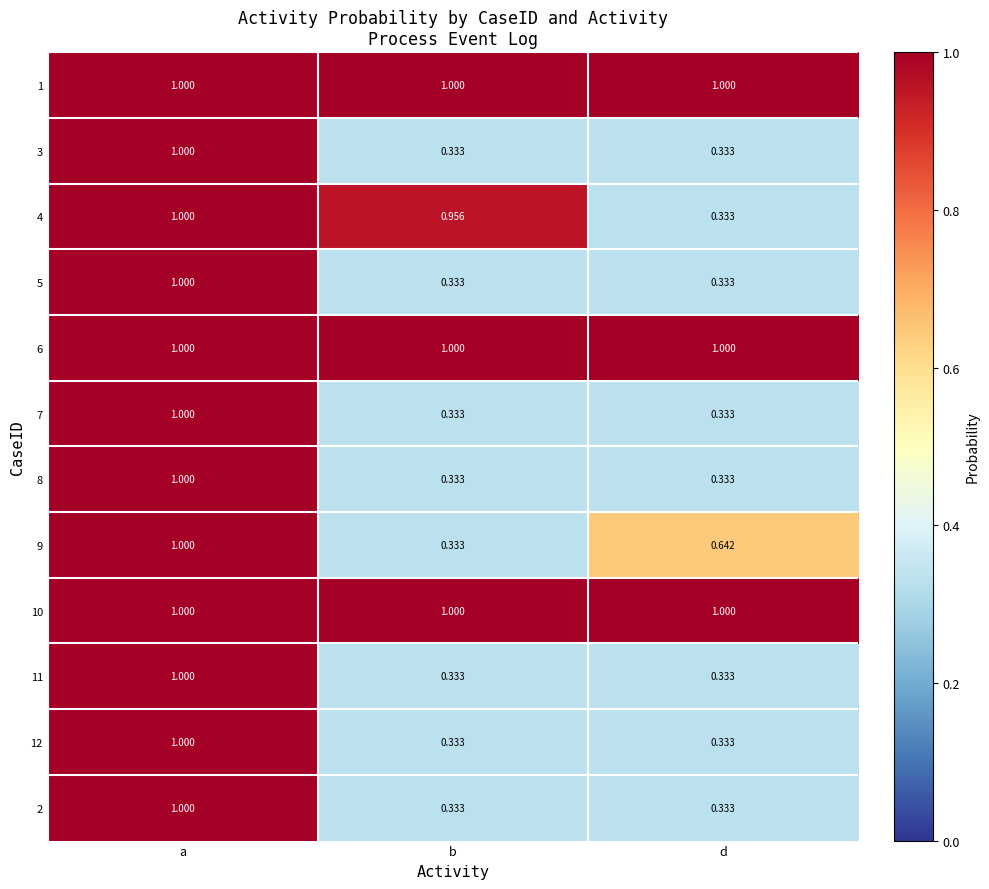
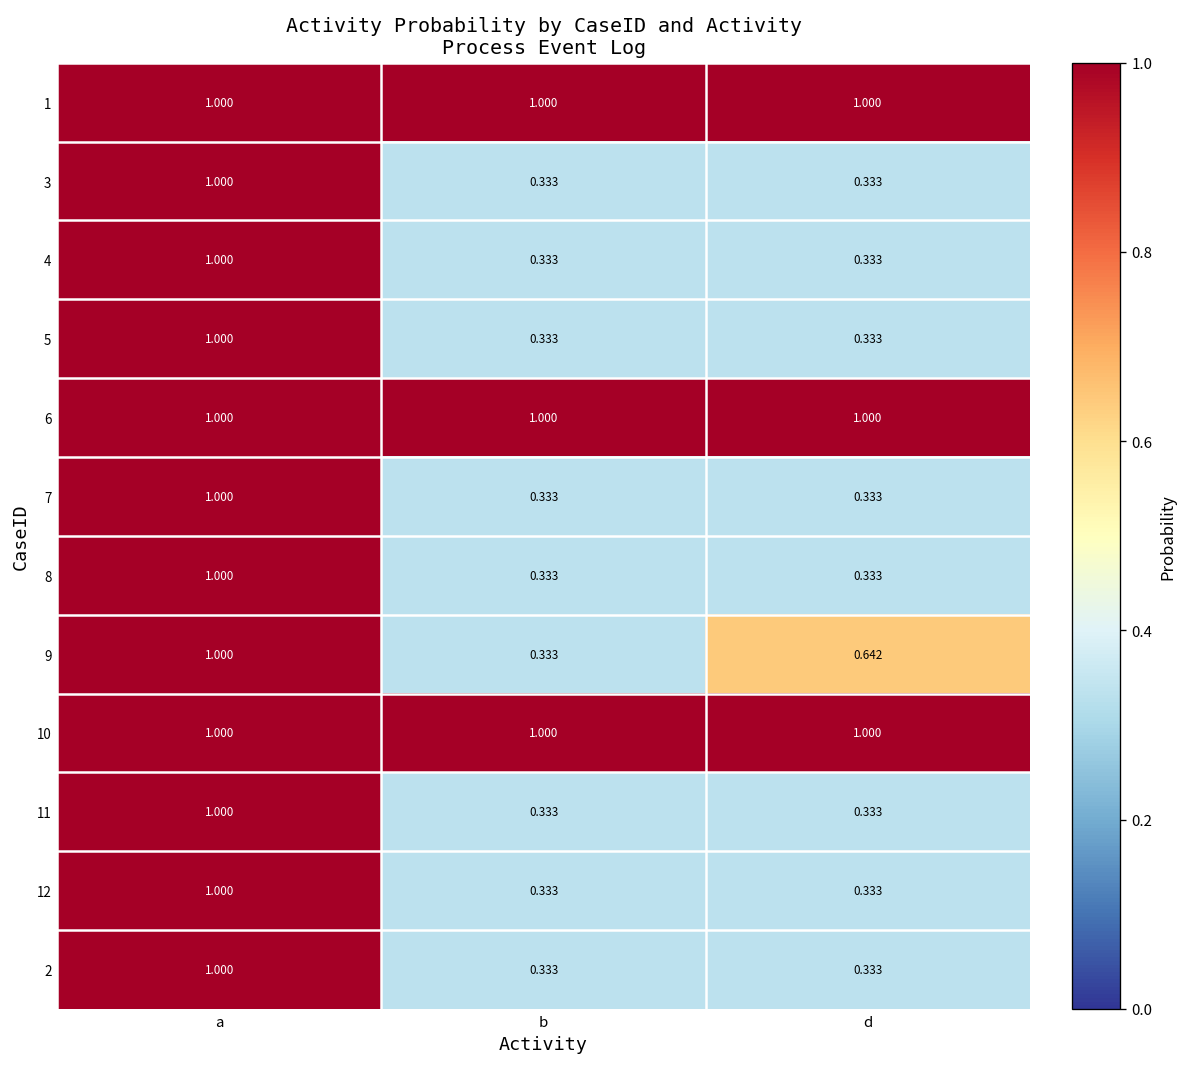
  {
    "1": {
      "a": 1.000,
      "b": 1.000,
      "d": 1.000
    },
    "3": {
      "a": 1.000,
      "b": 0.333,
      "d": 0.333
    },
    "4": {
      "a": 1.000,
-     "b": 0.956,
+     "b": 0.333,
      "d": 0.333
    },
    "5": {
      "a": 1.000,
      "b": 0.333,
      "d": 0.333
    },
    "6": {
      "a": 1.000,
      "b": 1.000,
      "d": 1.000
    },
    "7": {
      "a": 1.000,
      "b": 0.333,
      "d": 0.333
    },
    "8": {
      "a": 1.000,
      "b": 0.333,
      "d": 0.333
    },
    "9": {
      "a": 1.000,
      "b": 0.333,
      "d": 0.642
    },
    "10": {
      "a": 1.000,
      "b": 1.000,
      "d": 1.000
    },
    "11": {
      "a": 1.000,
      "b": 0.333,
      "d": 0.333
    },
    "12": {
      "a": 1.000,
      "b": 0.333,
      "d": 0.333
    },
    "2": {
      "a": 1.000,
      "b": 0.333,
      "d": 0.333
    }
  }
